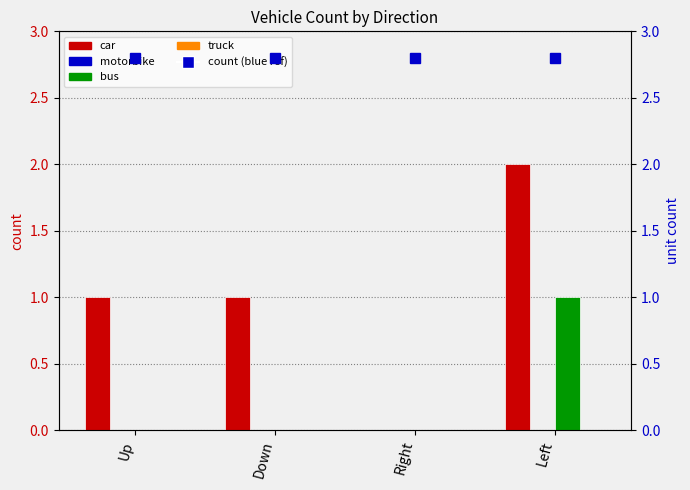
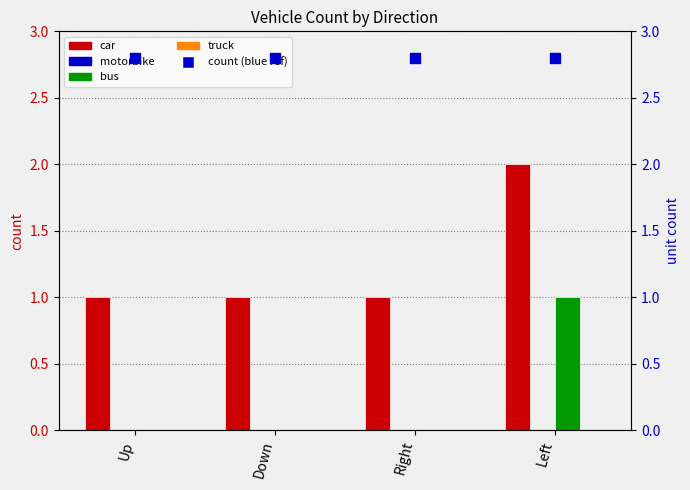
  {
    "car": {
      "Up": 1,
      "Down": 1,
-     "Right": 0,
+     "Right": 1,
      "Left": 2
    },
    "bus": {
      "Up": 0,
      "Down": 0,
      "Right": 0,
      "Left": 1
    },
    "truck": {
      "Up": 0,
      "Down": 0,
      "Right": 0,
      "Left": 0
    }
  }
